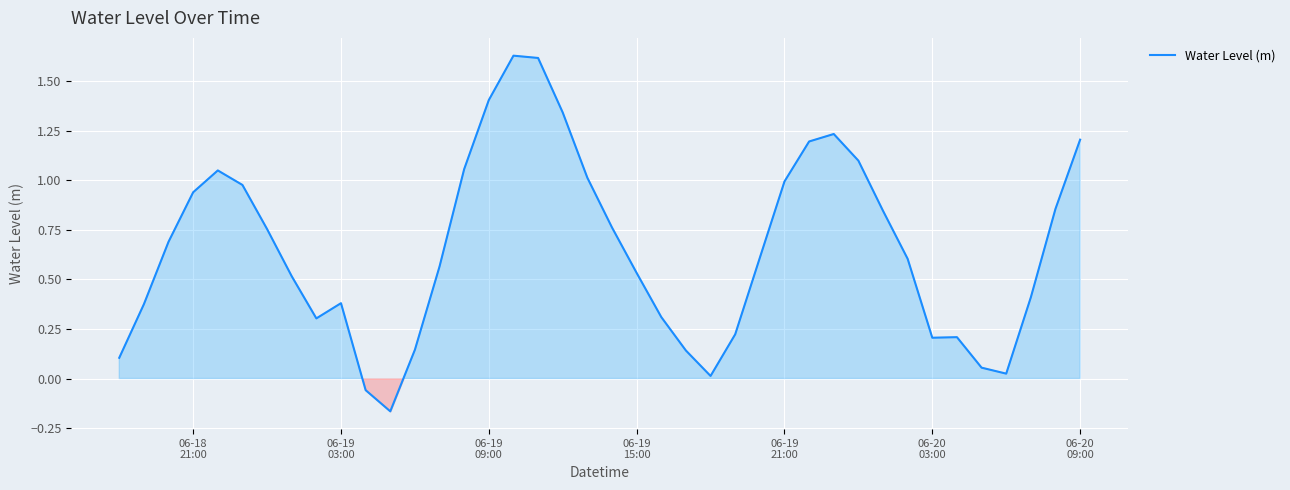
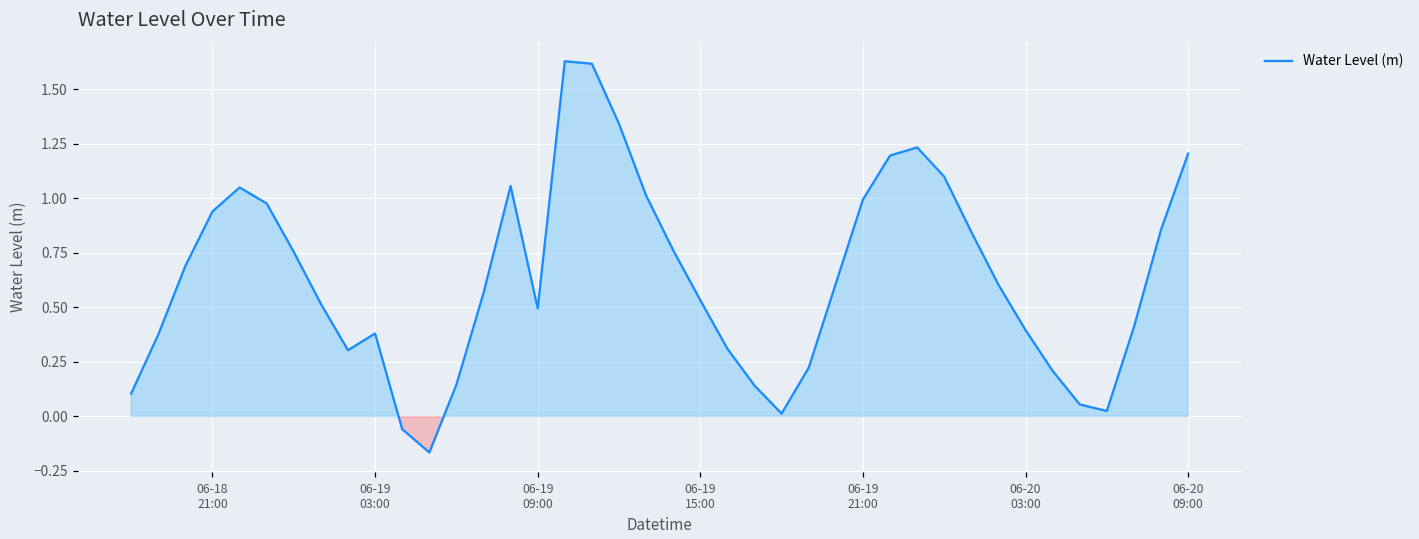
  {
    "Water Level (m)": {
      "06-18 21:00": 0.94,
      "06-19 03:00": 0.38,
-     "06-19 09:00": 1.40,
+     "06-19 09:00": 0.50,
      "06-19 15:00": 0.53,
      "06-19 21:00": 0.99,
-     "06-20 03:00": 0.21,
+     "06-20 03:00": 0.40,
      "06-20 09:00": 1.20
    }
  }
